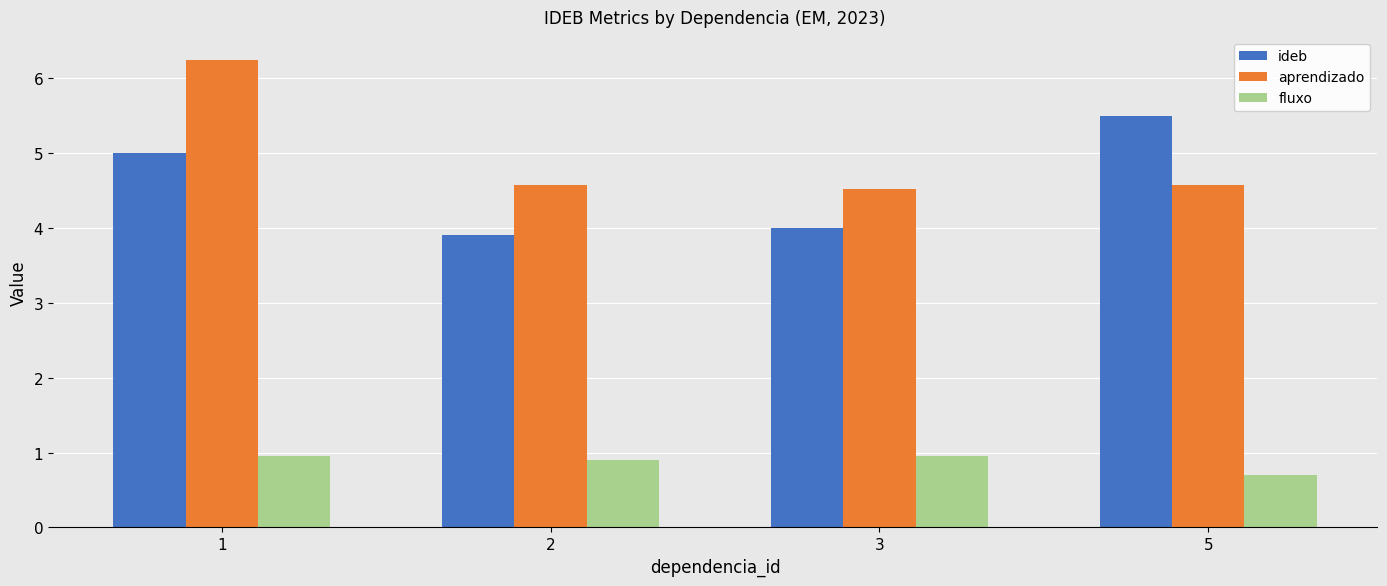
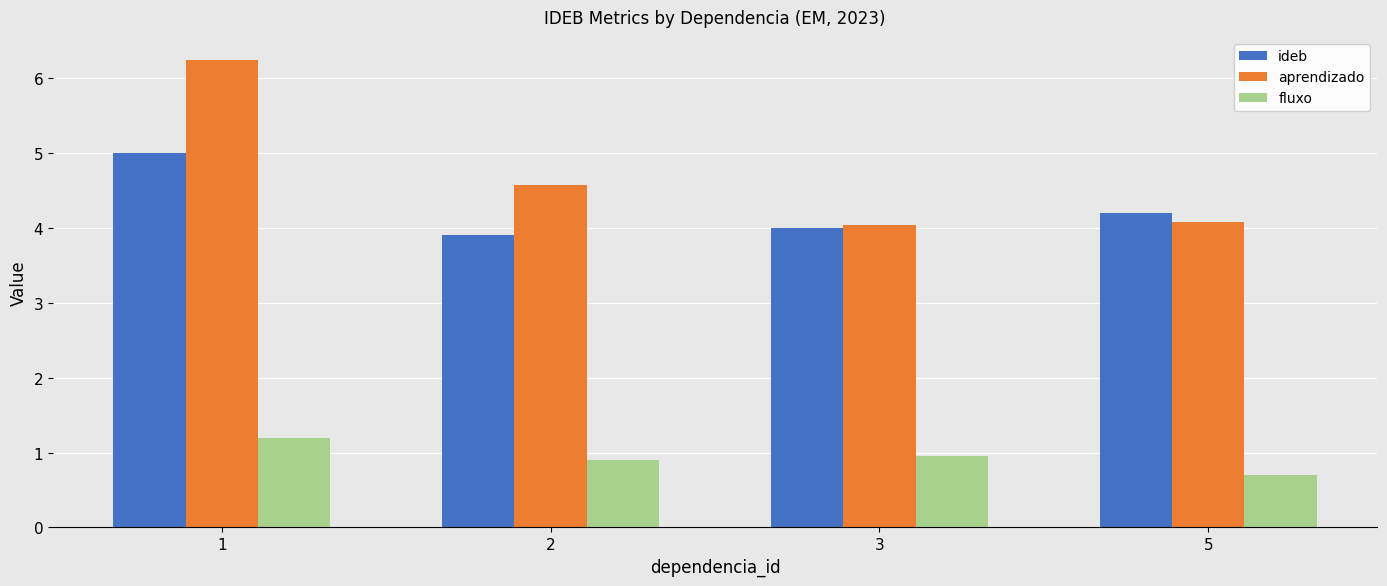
  {
    "ideb": {
      "1": 5.0,
      "2": 3.9,
      "3": 4.0,
-     "5": 5.5
+     "5": 4.2
    },
    "aprendizado": {
      "1": 6.2,
      "2": 4.6,
-     "3": 4.5,
-     "5": 4.6
+     "3": 4.0,
+     "5": 4.1
    },
    "fluxo": {
-     "1": 1.0,
+     "1": 1.2,
      "2": 0.9,
      "3": 1.0,
      "5": 0.7
    }
  }
